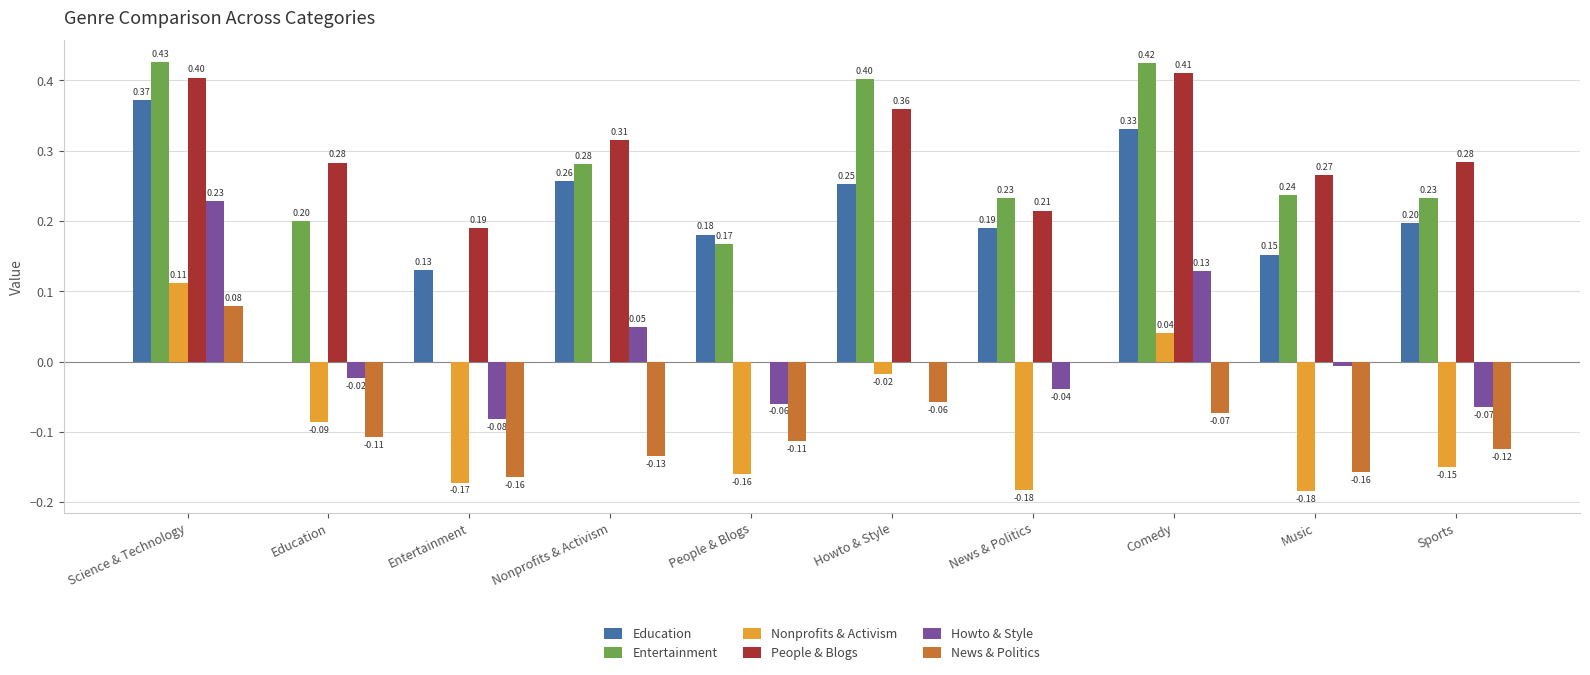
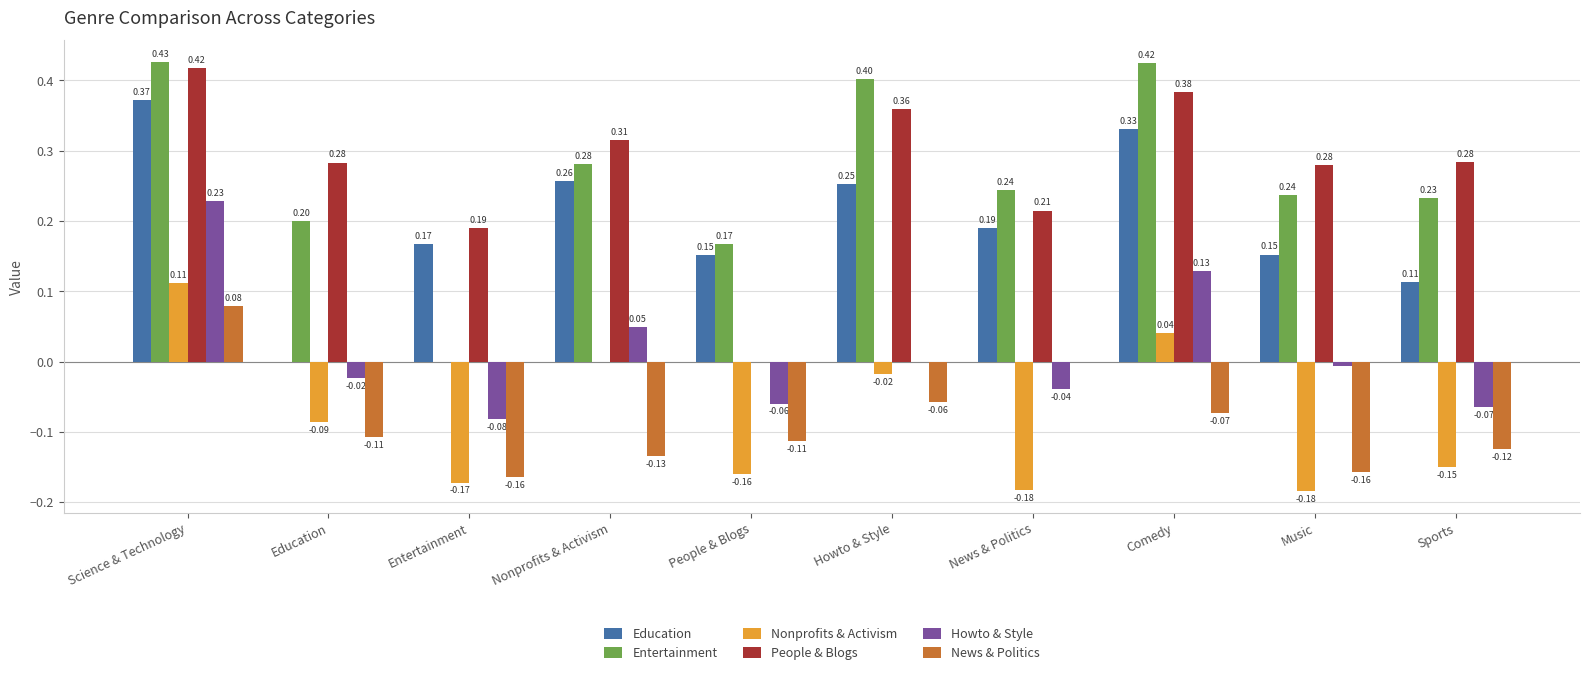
  {
    "Education": {
      "Science & Technology": 0.37,
-     "Entertainment": 0.13,
+     "Entertainment": 0.17,
      "Nonprofits & Activism": 0.26,
-     "People & Blogs": 0.18,
+     "People & Blogs": 0.15,
      "Howto & Style": 0.25,
      "News & Politics": 0.19,
      "Comedy": 0.33,
      "Music": 0.15,
-     "Sports": 0.20
+     "Sports": 0.11
    },
    "Entertainment": {
      "Science & Technology": 0.43,
      "Education": 0.20,
      "Nonprofits & Activism": 0.28,
      "People & Blogs": 0.17,
      "Howto & Style": 0.40,
-     "News & Politics": 0.23,
+     "News & Politics": 0.24,
      "Comedy": 0.42,
      "Music": 0.24,
      "Sports": 0.23
    },
    "People & Blogs": {
-     "Science & Technology": 0.40,
+     "Science & Technology": 0.42,
      "Education": 0.28,
      "Entertainment": 0.19,
      "Nonprofits & Activism": 0.31,
      "Howto & Style": 0.36,
      "News & Politics": 0.21,
-     "Comedy": 0.41,
-     "Music": 0.27,
+     "Comedy": 0.38,
+     "Music": 0.28,
      "Sports": 0.28
    },
    "Howto & Style": {
      "Science & Technology": 0.23,
      "Education": -0.02,
      "Entertainment": -0.08,
      "Nonprofits & Activism": 0.05,
      "People & Blogs": -0.06,
      "News & Politics": -0.04,
      "Comedy": 0.13,
      "Sports": -0.07
    }
  }
